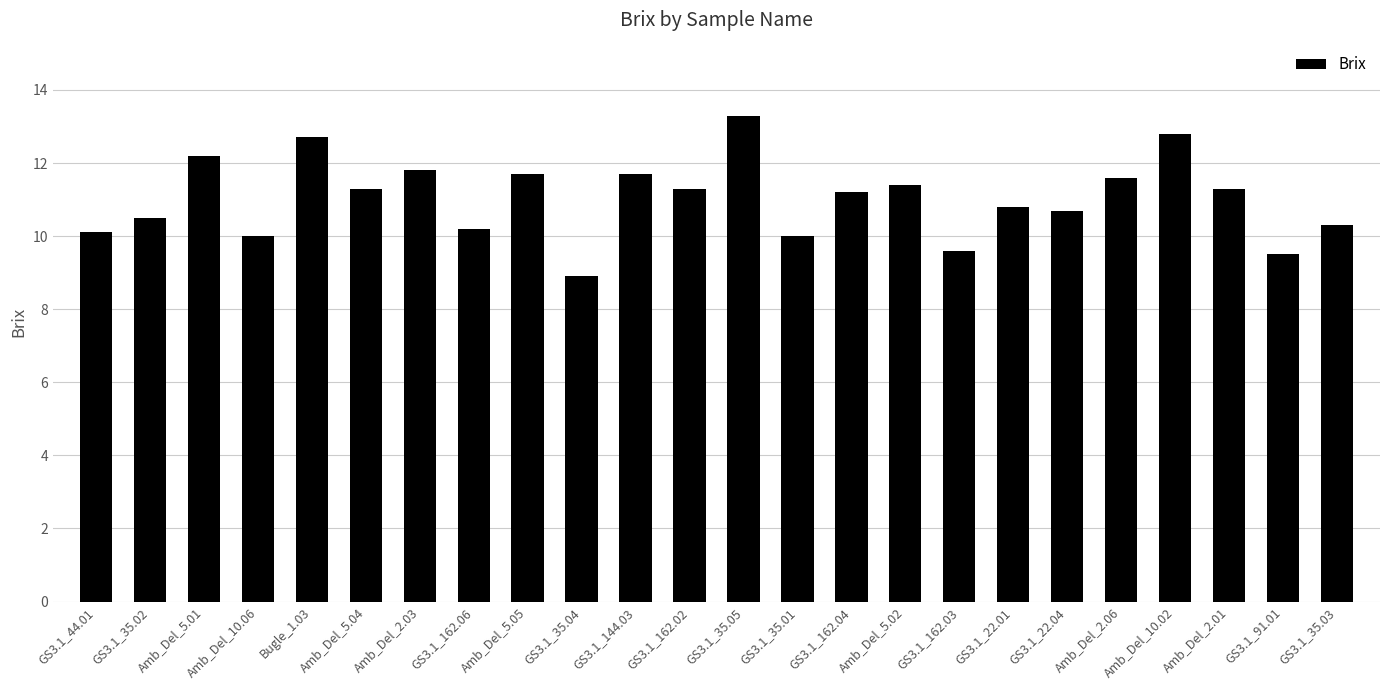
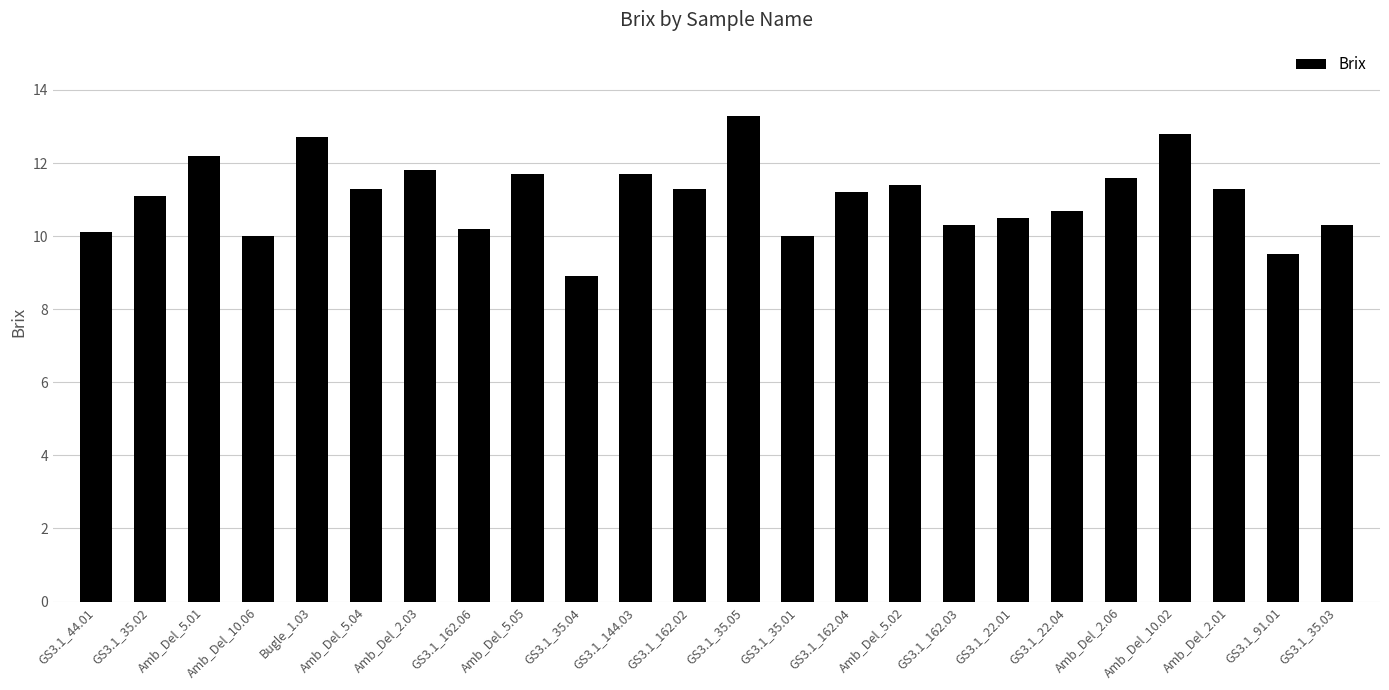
  {
    "GS3.1_44.01": 10.1,
-   "GS3.1_35.02": 10.5,
+   "GS3.1_35.02": 11.1,
    "Amb_Del_5.01": 12.2,
    "Amb_Del_10.06": 10.0,
    "Bugle_1.03": 12.7,
    "Amb_Del_5.04": 11.3,
    "Amb_Del_2.03": 11.8,
    "GS3.1_162.06": 10.2,
    "Amb_Del_5.05": 11.7,
    "GS3.1_35.04": 8.9,
    "GS3.1_144.03": 11.7,
    "GS3.1_162.02": 11.3,
    "GS3.1_35.05": 13.3,
    "GS3.1_35.01": 10.0,
    "GS3.1_162.04": 11.2,
    "Amb_Del_5.02": 11.4,
-   "GS3.1_162.03": 9.6,
-   "GS3.1_22.01": 10.8,
+   "GS3.1_162.03": 10.3,
+   "GS3.1_22.01": 10.5,
    "GS3.1_22.04": 10.7,
    "Amb_Del_2.06": 11.6,
    "Amb_Del_10.02": 12.8,
    "Amb_Del_2.01": 11.3,
    "GS3.1_91.01": 9.5,
    "GS3.1_35.03": 10.3
  }
